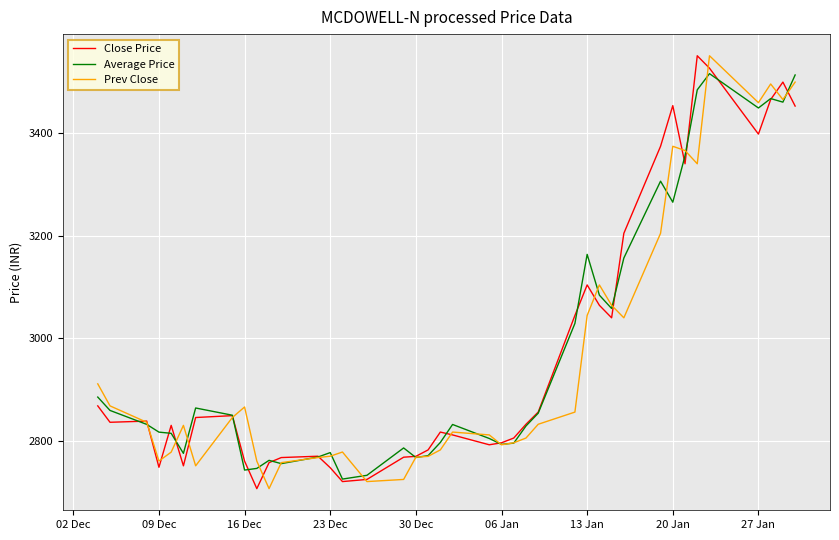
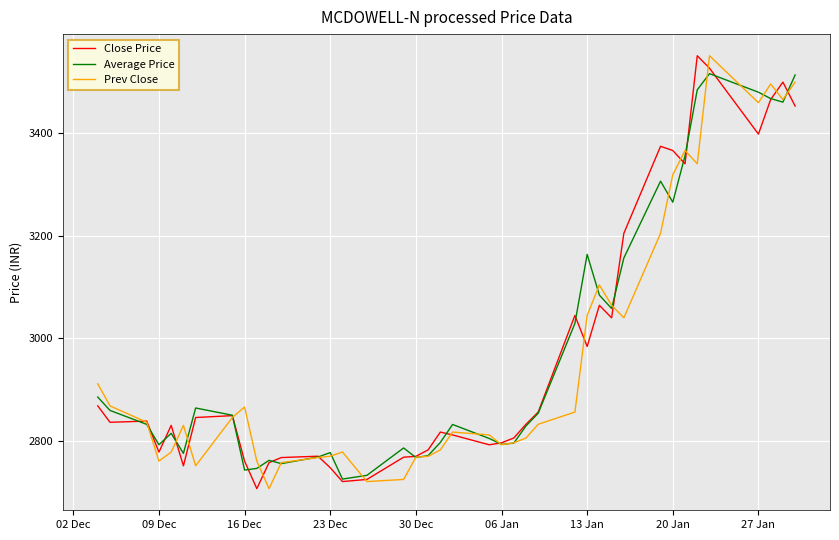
  {
    "Close Price": {
-     "09 Dec": 2750,
+     "09 Dec": 2780,
      "16 Dec": 2760,
      "23 Dec": 2750,
-     "13 Jan": 3100,
-     "20 Jan": 3450,
+     "13 Jan": 2980,
+     "20 Jan": 3370,
      "27 Jan": 3400
    },
    "Average Price": {
-     "09 Dec": 2820,
+     "09 Dec": 2790,
      "16 Dec": 2740,
      "23 Dec": 2780,
      "13 Jan": 3160,
      "20 Jan": 3260,
-     "27 Jan": 3450
+     "27 Jan": 3480
    },
    "Prev Close": {
      "09 Dec": 2760,
      "16 Dec": 2870,
      "23 Dec": 2770,
      "13 Jan": 3040,
-     "20 Jan": 3370,
+     "20 Jan": 3320,
      "27 Jan": 3460
    }
  }
